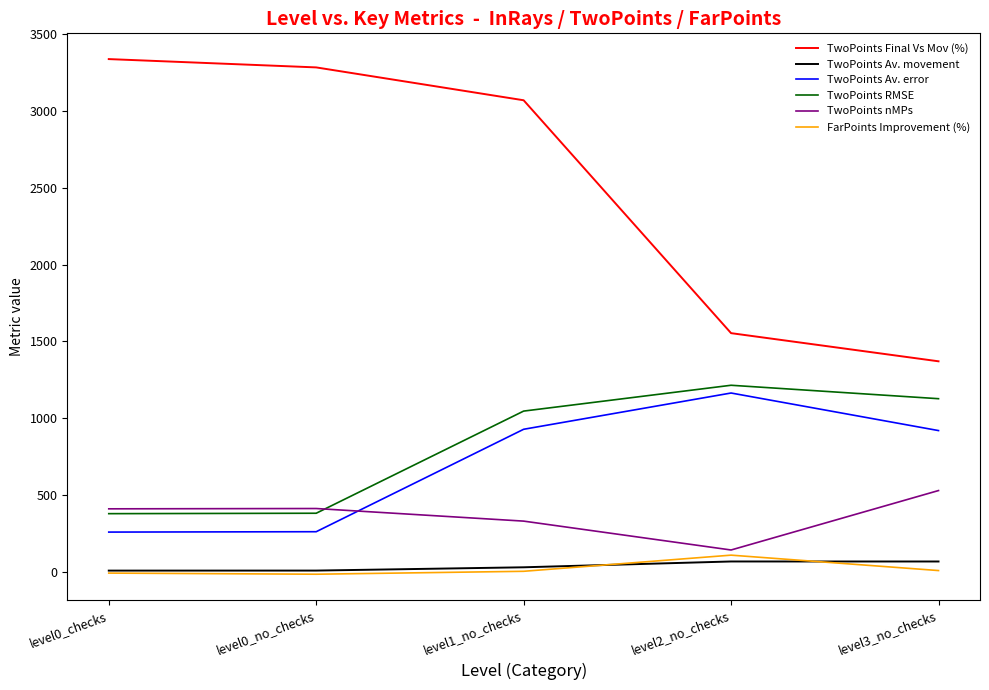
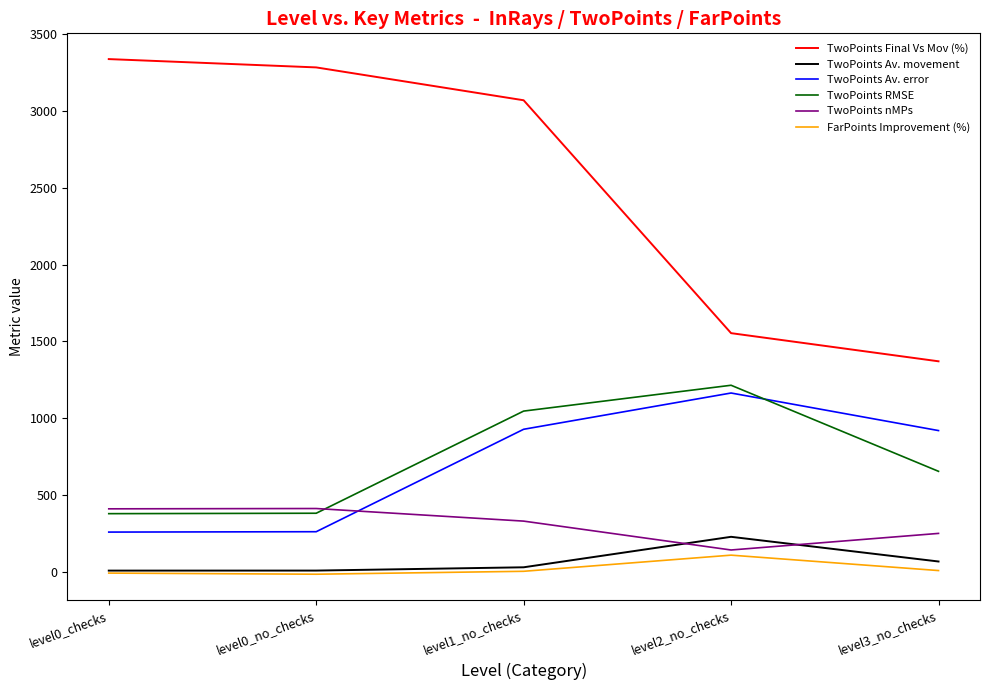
  {
    "TwoPoints Final Vs Mov (%)": {
      "level0_checks": 3340,
      "level0_no_checks": 3280,
      "level1_no_checks": 3070,
      "level2_no_checks": 1550,
      "level3_no_checks": 1370
    },
    "TwoPoints Av. movement": {
      "level0_no_checks": 10,
      "level1_no_checks": 30,
-     "level2_no_checks": 70,
+     "level2_no_checks": 230,
      "level3_no_checks": 70
    },
    "TwoPoints Av. error": {
      "level0_checks": 260,
      "level0_no_checks": 260,
      "level1_no_checks": 930,
      "level2_no_checks": 1160,
      "level3_no_checks": 920
    },
    "TwoPoints RMSE": {
      "level0_checks": 380,
      "level0_no_checks": 380,
      "level1_no_checks": 1050,
      "level2_no_checks": 1210,
-     "level3_no_checks": 1130
+     "level3_no_checks": 650
    },
    "TwoPoints nMPs": {
      "level0_checks": 410,
      "level0_no_checks": 410,
      "level1_no_checks": 330,
      "level2_no_checks": 140,
-     "level3_no_checks": 530
+     "level3_no_checks": 250
    },
    "FarPoints Improvement (%)": {
      "level0_no_checks": -20,
      "level1_no_checks": 0,
      "level2_no_checks": 110,
      "level3_no_checks": 10
    }
  }
